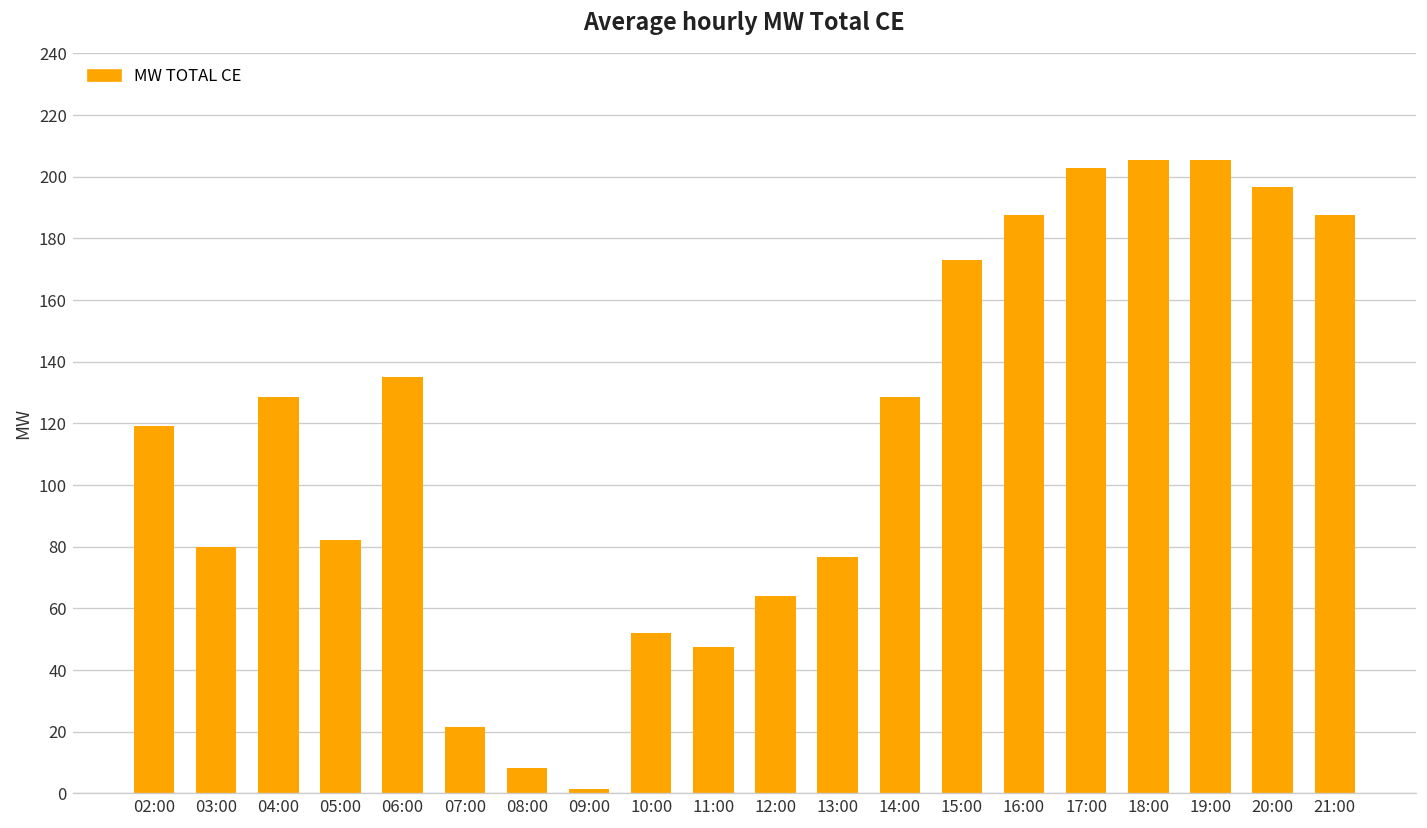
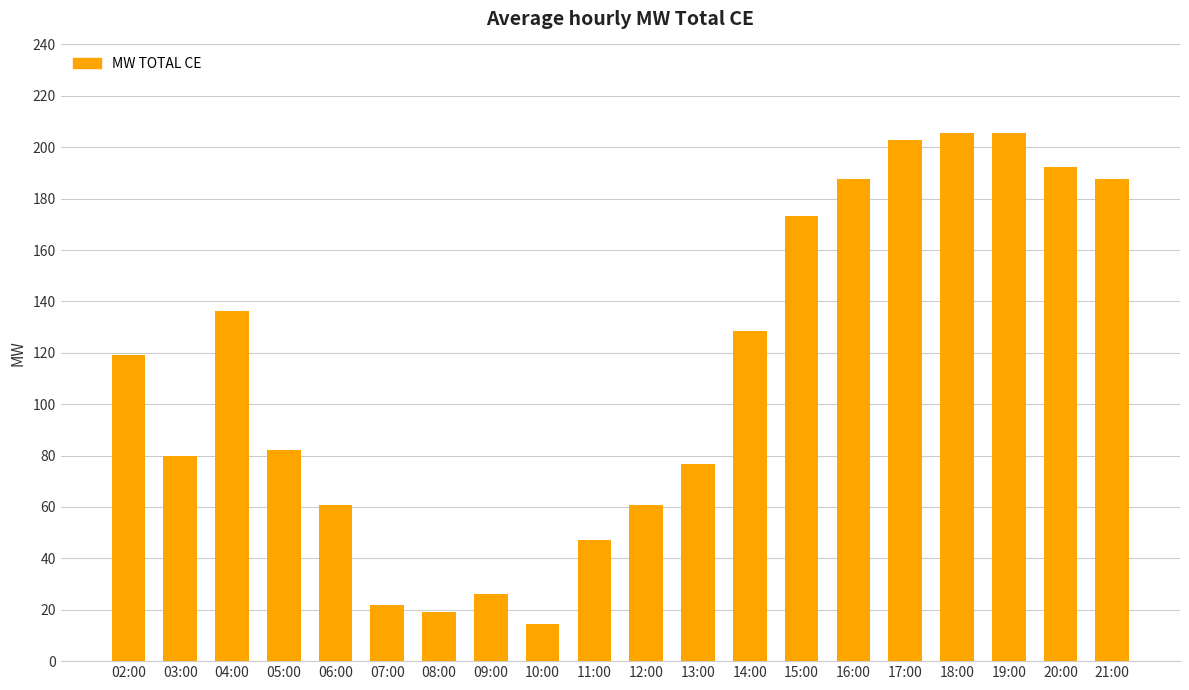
  {
    "02:00": 119,
    "03:00": 80,
-   "04:00": 128,
+   "04:00": 136,
    "05:00": 82,
-   "06:00": 135,
+   "06:00": 61,
    "07:00": 22,
-   "08:00": 8,
-   "09:00": 1,
-   "10:00": 52,
+   "08:00": 19,
+   "09:00": 26,
+   "10:00": 15,
    "11:00": 47,
-   "12:00": 64,
+   "12:00": 61,
    "13:00": 77,
    "14:00": 128,
    "15:00": 173,
    "16:00": 187,
    "17:00": 203,
    "18:00": 206,
    "19:00": 206,
-   "20:00": 197,
+   "20:00": 192,
    "21:00": 187
  }
